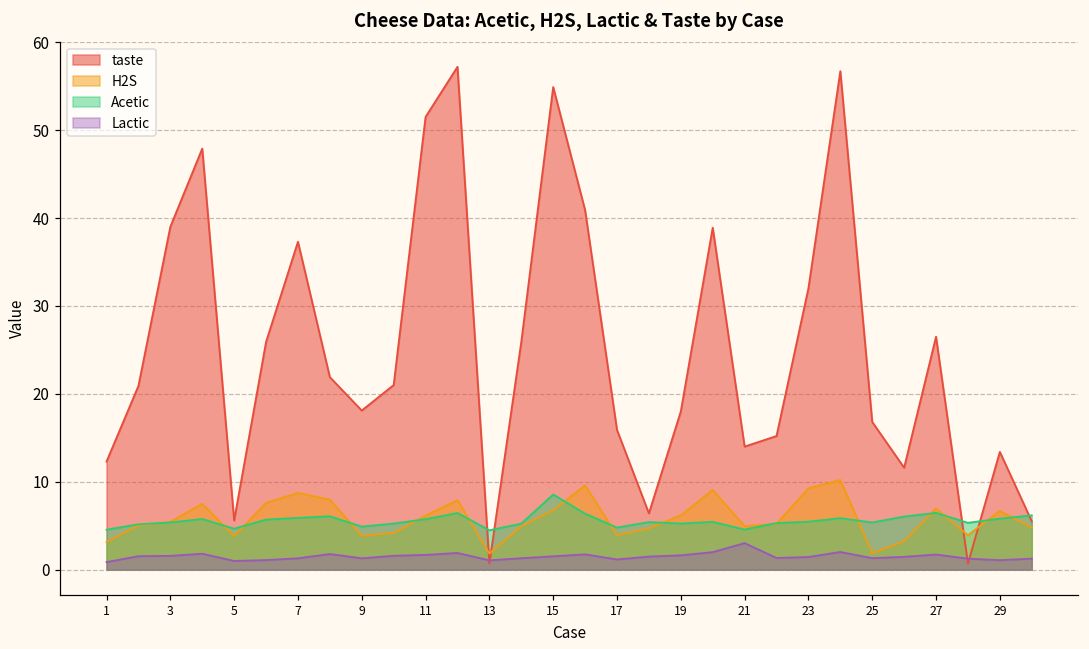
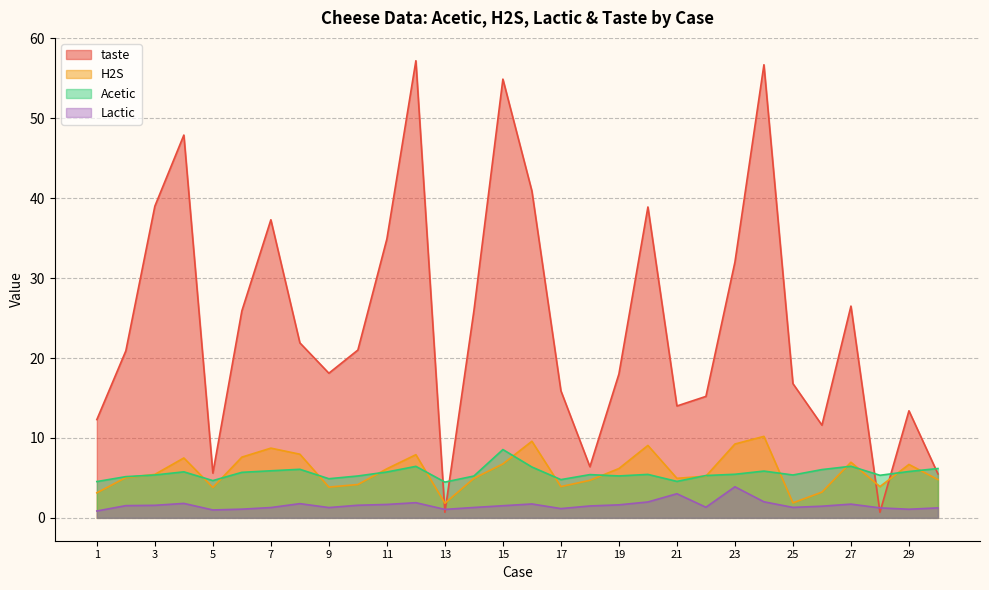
  {
    "taste": {
      "1": 12,
      "3": 39,
      "5": 6,
      "7": 37,
      "9": 18,
-     "11": 52,
+     "11": 35,
      "13": 1,
      "15": 55,
      "17": 16,
      "19": 18,
      "21": 14,
      "23": 32,
      "25": 17,
      "27": 27,
      "29": 13
    },
    "H2S": {
      "1": 3,
      "5": 4,
      "7": 9,
      "9": 4,
      "11": 6,
      "13": 2,
      "15": 7,
      "17": 4,
      "19": 6,
      "21": 5,
      "23": 9,
      "25": 2,
      "27": 7,
      "29": 7
    },
    "Acetic": {
      "1": 5,
      "5": 5,
      "7": 6,
      "9": 5,
      "11": 6,
      "13": 4,
      "15": 9,
      "17": 5,
      "19": 5,
      "21": 5,
      "23": 5,
      "25": 5,
      "27": 6,
      "29": 6
    },
    "Lactic": {
      "1": 1,
      "3": 2,
      "5": 1,
      "7": 1,
      "9": 1,
      "11": 2,
      "13": 1,
      "15": 2,
      "17": 1,
      "19": 2,
      "21": 3,
-     "23": 1,
+     "23": 4,
      "25": 1,
      "27": 2,
      "29": 1
    }
  }
